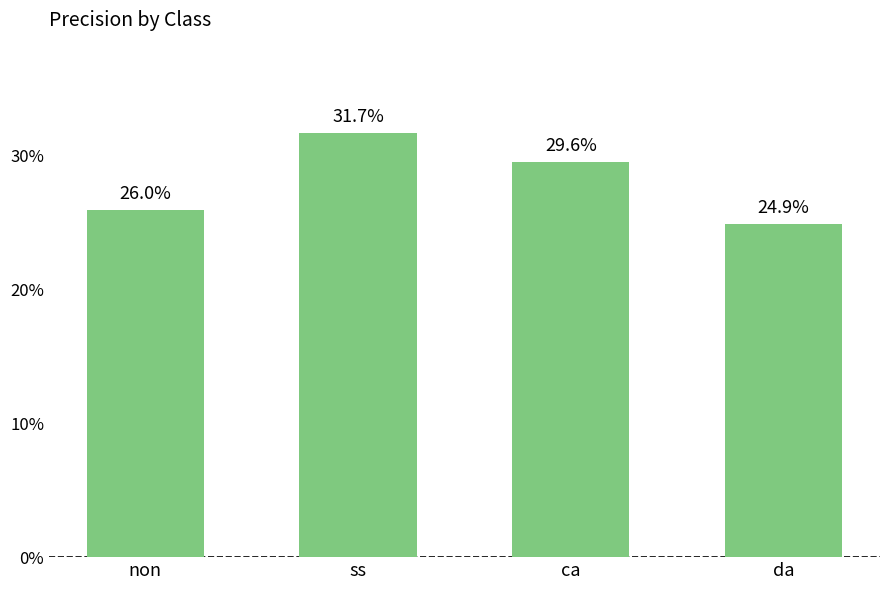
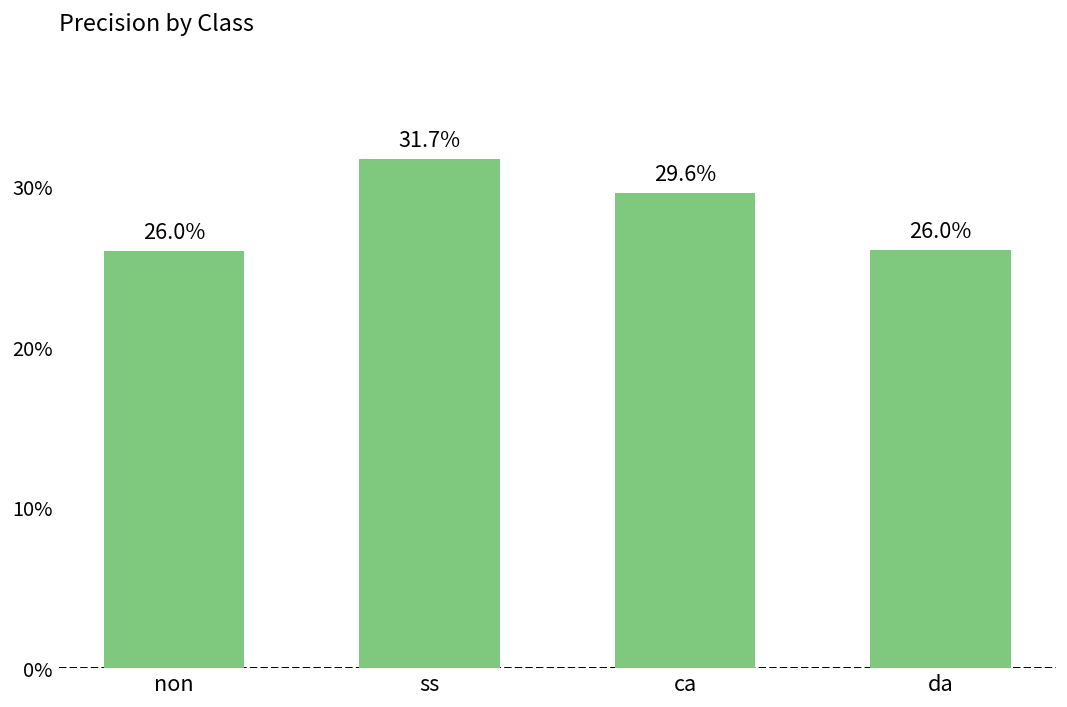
  {
    "non": "26.0%",
    "ss": "31.7%",
    "ca": "29.6%",
-   "da": "24.9%"
+   "da": "26.0%"
  }
